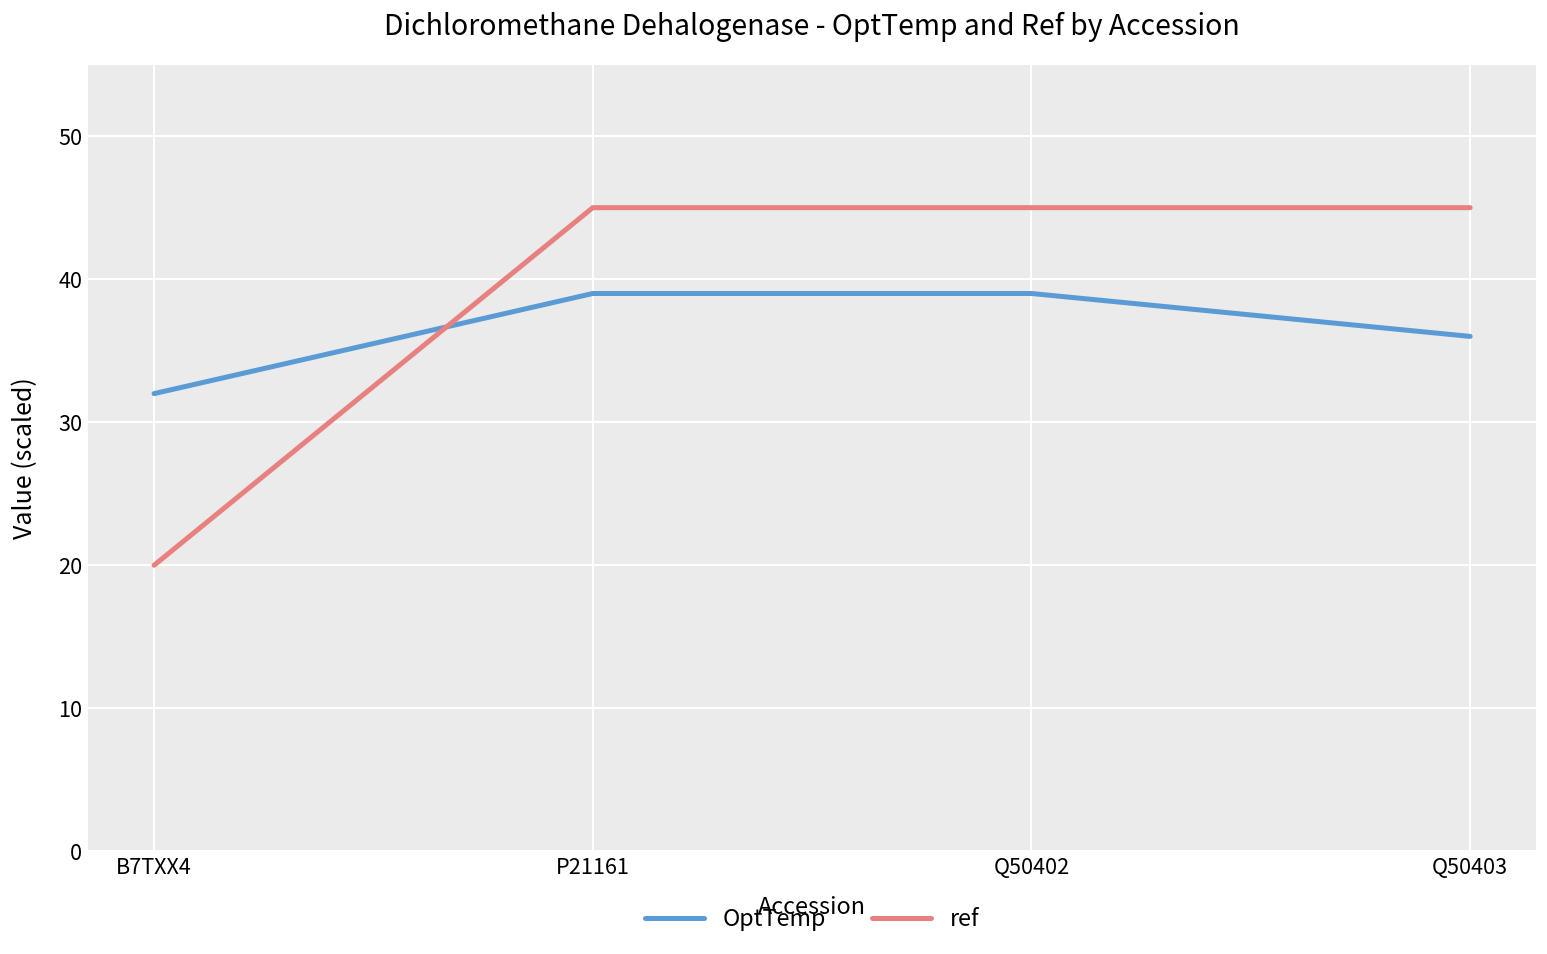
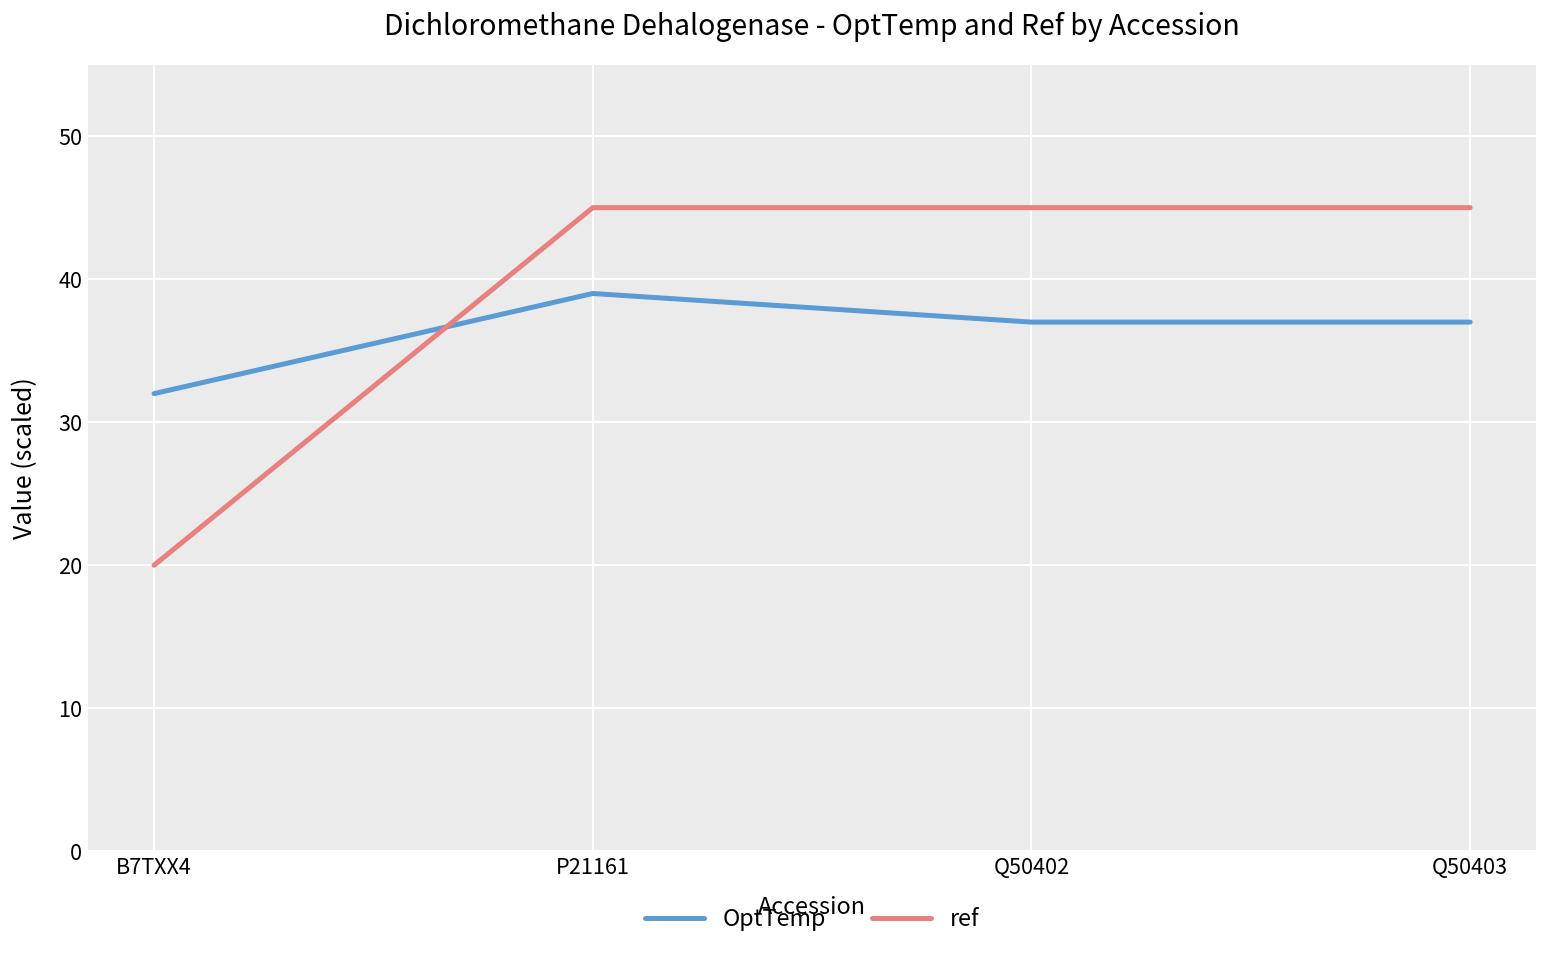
  {
    "OptTemp": {
      "B7TXX4": 32,
      "P21161": 39,
-     "Q50402": 39,
-     "Q50403": 36
+     "Q50402": 37,
+     "Q50403": 37
    },
    "ref": {
      "B7TXX4": 20,
      "P21161": 45,
      "Q50402": 45,
      "Q50403": 45
    }
  }
